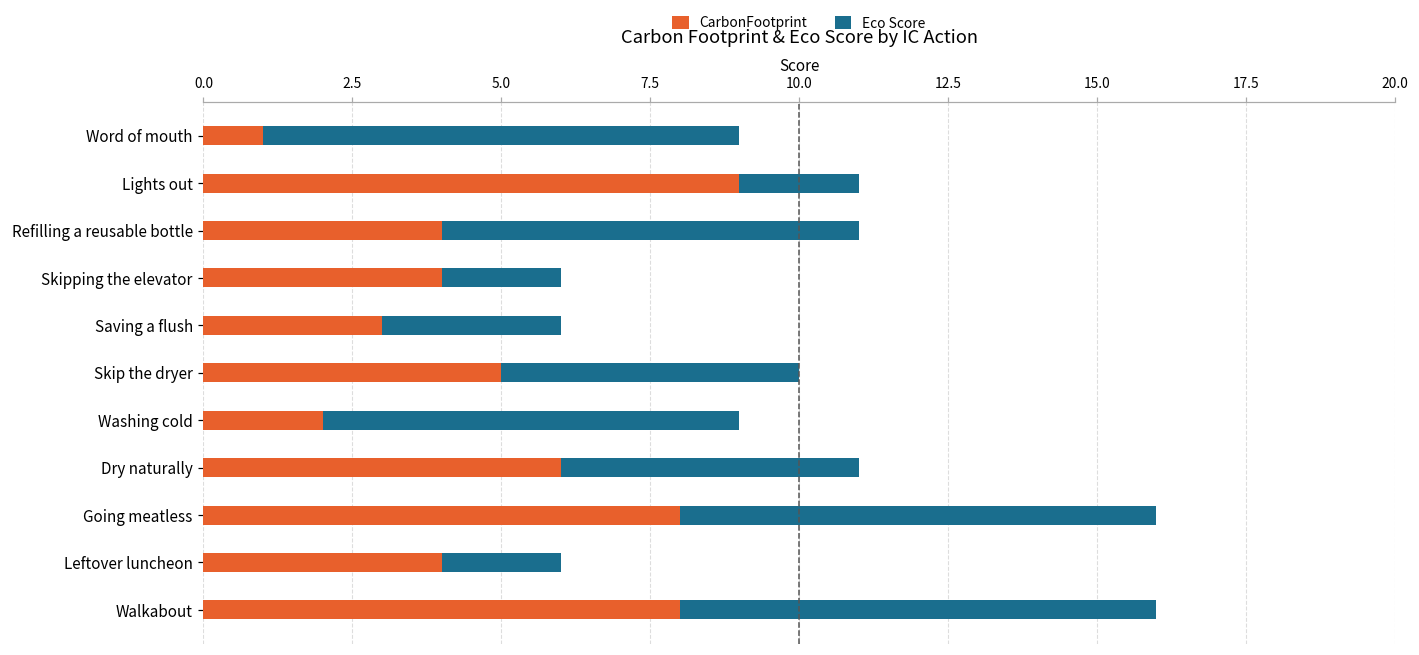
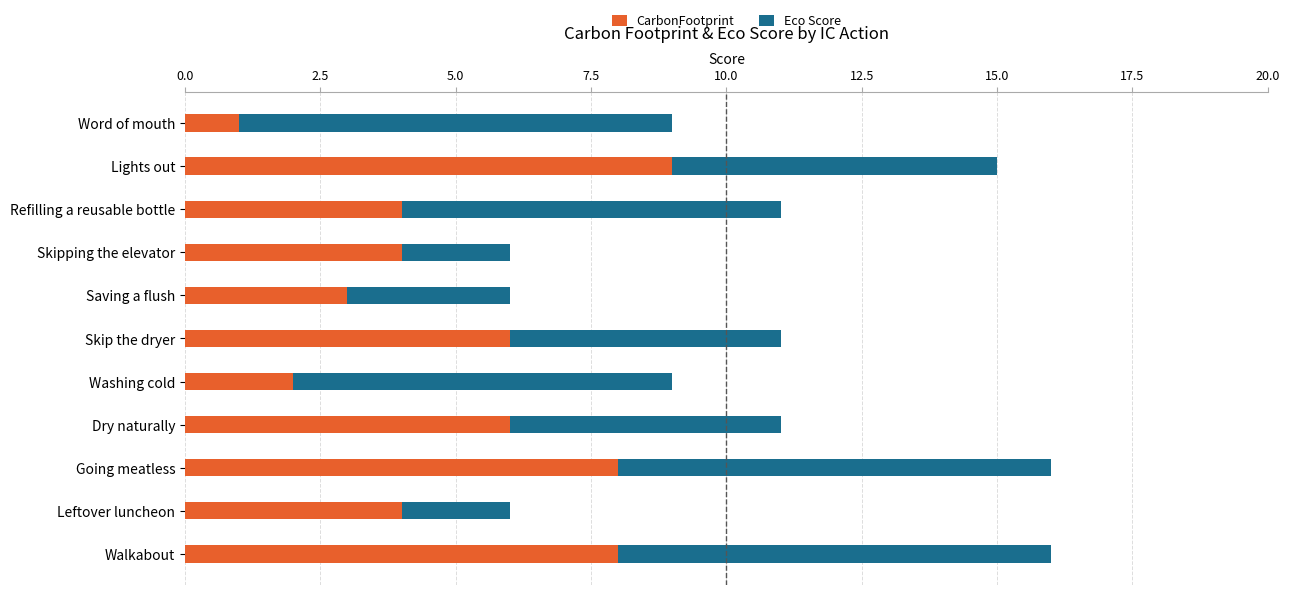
  {
    "CarbonFootprint": {
      "Word of mouth": 1,
      "Lights out": 9,
      "Refilling a reusable bottle": 4,
      "Skipping the elevator": 4,
      "Saving a flush": 3,
-     "Skip the dryer": 5,
+     "Skip the dryer": 6,
      "Washing cold": 2,
      "Dry naturally": 6,
      "Going meatless": 8,
      "Leftover luncheon": 4,
      "Walkabout": 8
    },
    "Eco Score": {
      "Word of mouth": 8,
-     "Lights out": 2,
+     "Lights out": 6,
      "Refilling a reusable bottle": 7,
      "Skipping the elevator": 2,
      "Saving a flush": 3,
      "Skip the dryer": 5,
      "Washing cold": 7,
      "Dry naturally": 5,
      "Going meatless": 8,
      "Leftover luncheon": 2,
      "Walkabout": 8
    }
  }
